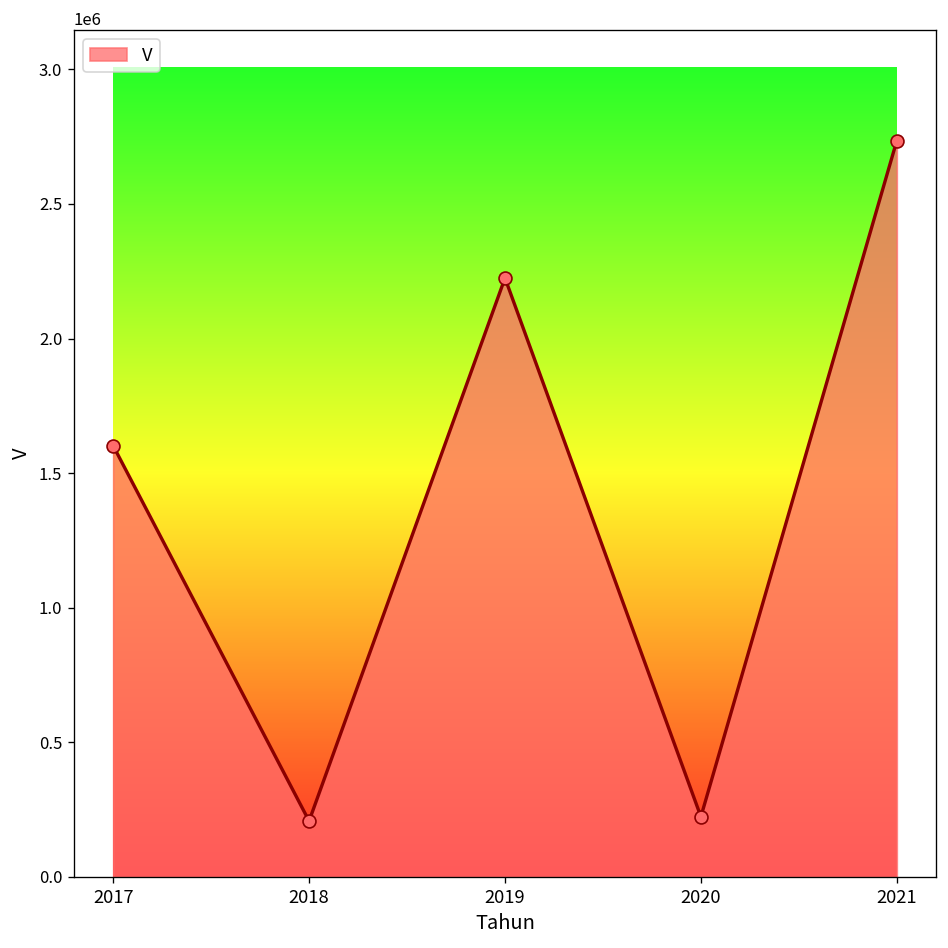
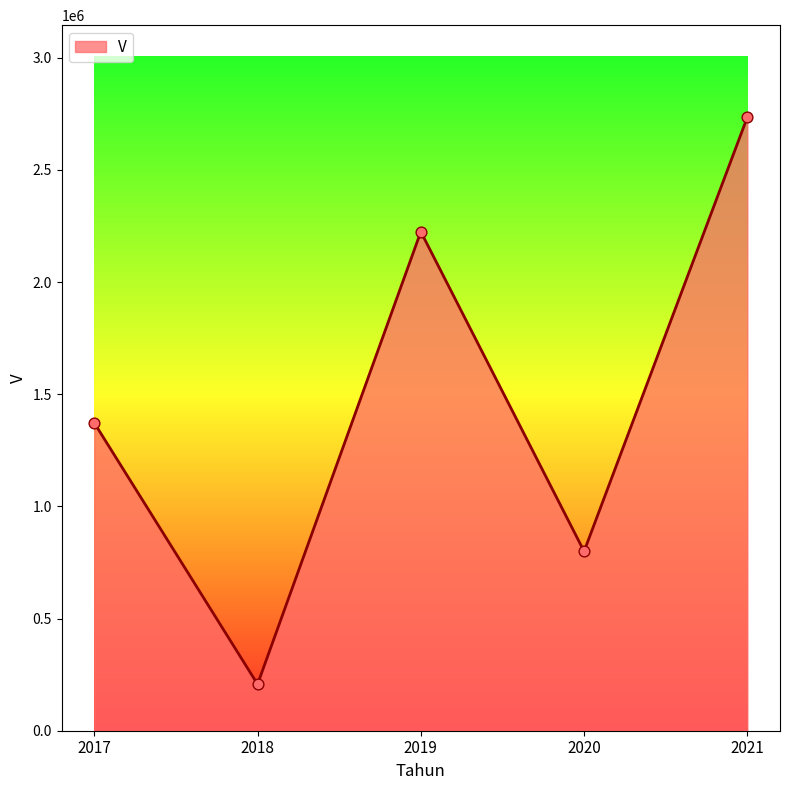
  {
-   "2017": 1600000,
+   "2017": 1370000,
    "2018": 210000,
    "2019": 2220000,
-   "2020": 220000,
+   "2020": 800000,
    "2021": 2740000
  }
